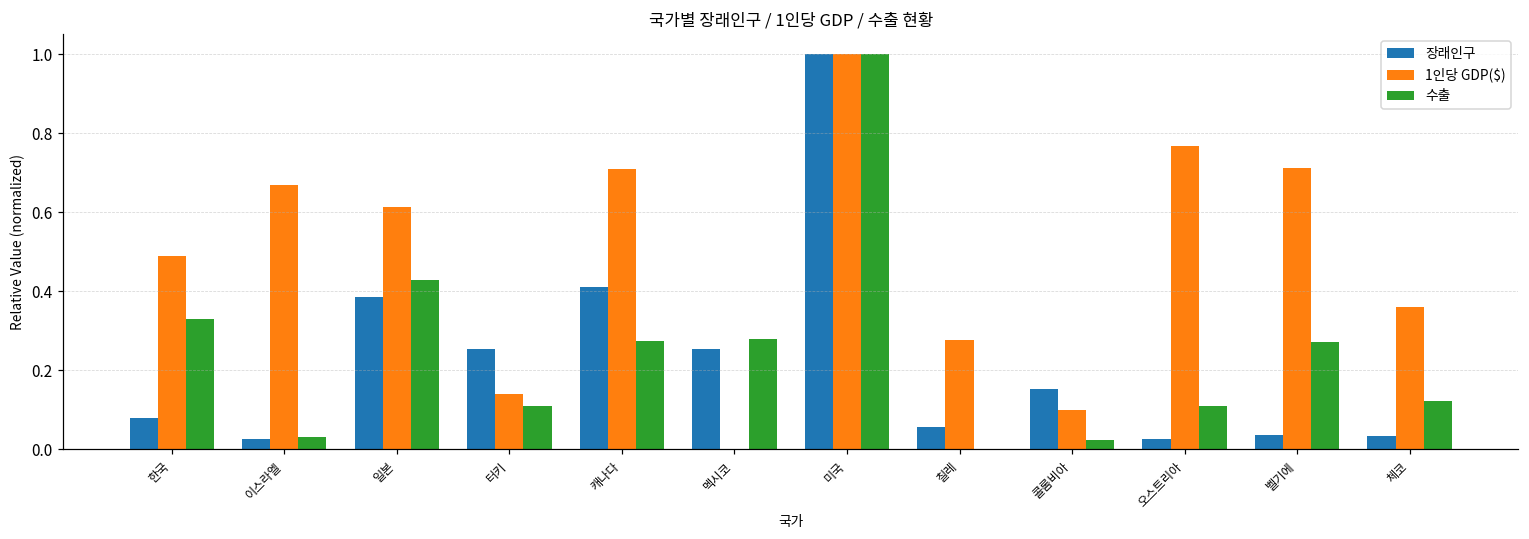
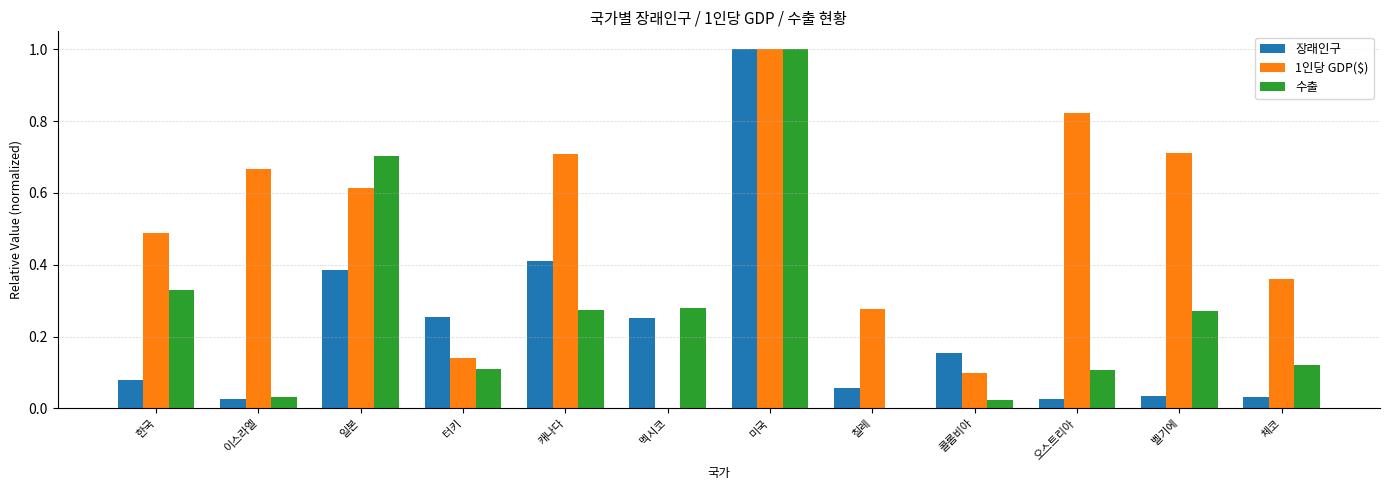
  {
    "장래인구": {
      "한국": 0.08,
      "이스라엘": 0.03,
      "일본": 0.39,
      "터키": 0.25,
      "캐나다": 0.41,
      "멕시코": 0.25,
      "미국": 1.00,
      "칠레": 0.06,
      "콜롬비아": 0.15,
      "오스트리아": 0.03,
      "벨기에": 0.04,
      "체코": 0.03
    },
    "1인당 GDP($)": {
      "한국": 0.49,
      "이스라엘": 0.67,
      "일본": 0.61,
      "터키": 0.14,
      "캐나다": 0.71,
      "멕시코": 0.00,
      "미국": 1.00,
      "칠레": 0.28,
      "콜롬비아": 0.10,
-     "오스트리아": 0.77,
+     "오스트리아": 0.82,
      "벨기에": 0.71,
      "체코": 0.36
    },
    "수출": {
      "한국": 0.33,
      "이스라엘": 0.03,
-     "일본": 0.43,
+     "일본": 0.70,
      "터키": 0.11,
      "캐나다": 0.27,
      "멕시코": 0.28,
      "미국": 1.00,
      "칠레": 0.00,
      "콜롬비아": 0.02,
      "오스트리아": 0.11,
      "벨기에": 0.27,
      "체코": 0.12
    }
  }
